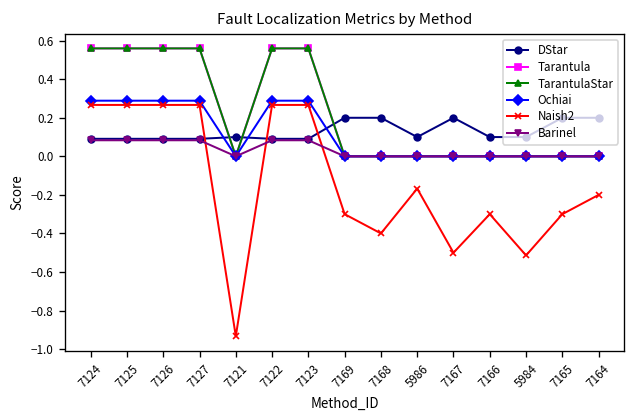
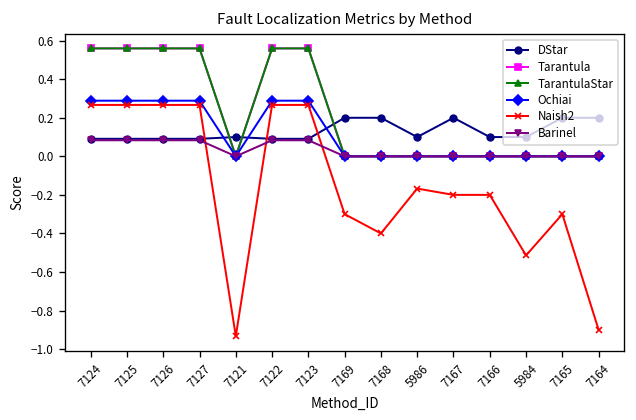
  {
    "DStar": {
      "7121": 0.1,
      "7169": 0.2,
      "7168": 0.2,
      "5986": 0.1,
      "7167": 0.2,
      "7166": 0.1
    },
    "TarantulaStar": {
      "7124": 0.56,
      "7125": 0.56,
      "7126": 0.56,
      "7127": 0.56,
      "7122": 0.56,
      "7123": 0.56
    },
    "Ochiai": {
      "7124": 0.3,
      "7125": 0.3,
      "7126": 0.3,
      "7127": 0.3,
      "7122": 0.3,
      "7123": 0.3
    },
    "Naish2": {
      "7124": 0.27,
      "7125": 0.27,
      "7126": 0.27,
      "7127": 0.27,
      "7121": -0.93,
      "7122": 0.27,
      "7123": 0.27,
      "7169": -0.3,
      "7168": -0.4,
      "5986": -0.17,
-     "7167": -0.5,
-     "7166": -0.3,
+     "7167": -0.2,
+     "7166": -0.2,
      "5984": -0.5,
      "7165": -0.3,
-     "7164": -0.2
+     "7164": -0.9
    }
  }
